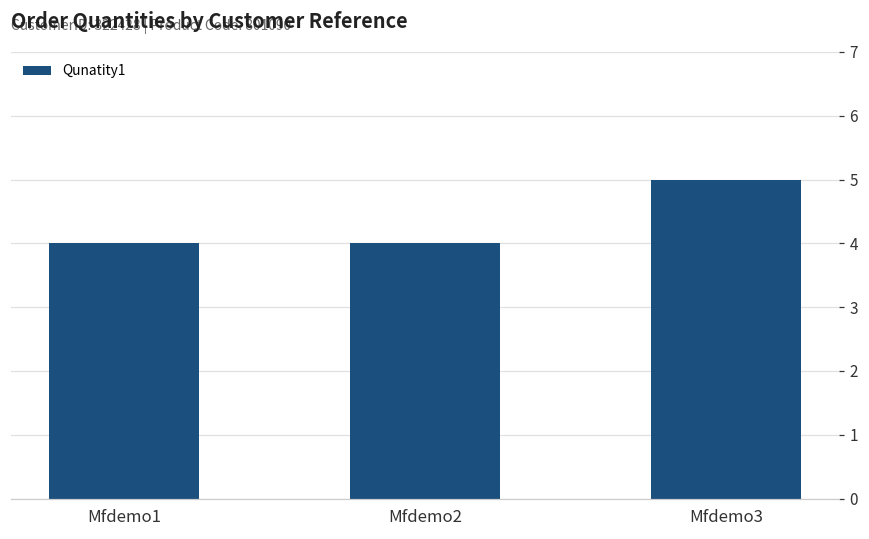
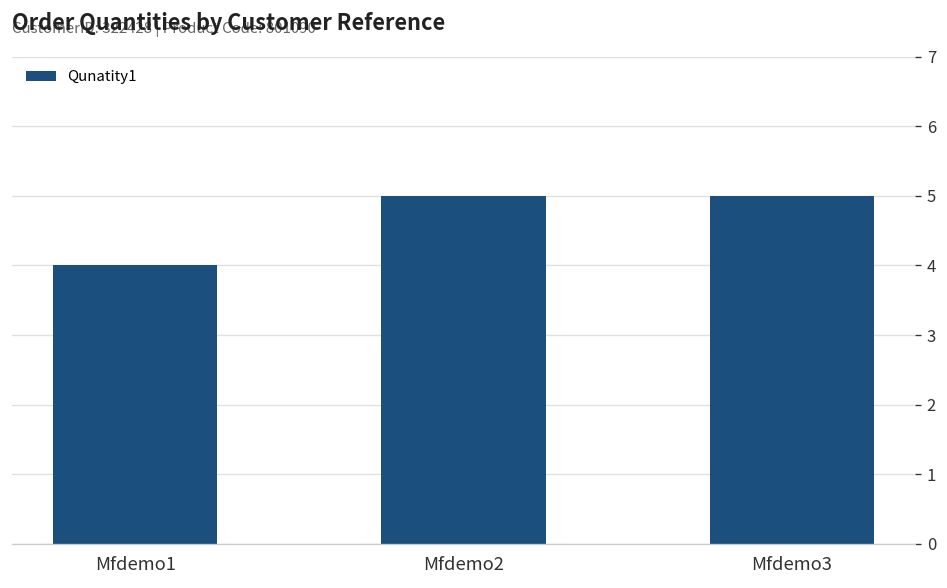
  {
    "Mfdemo1": 4,
-   "Mfdemo2": 4,
+   "Mfdemo2": 5,
    "Mfdemo3": 5
  }
